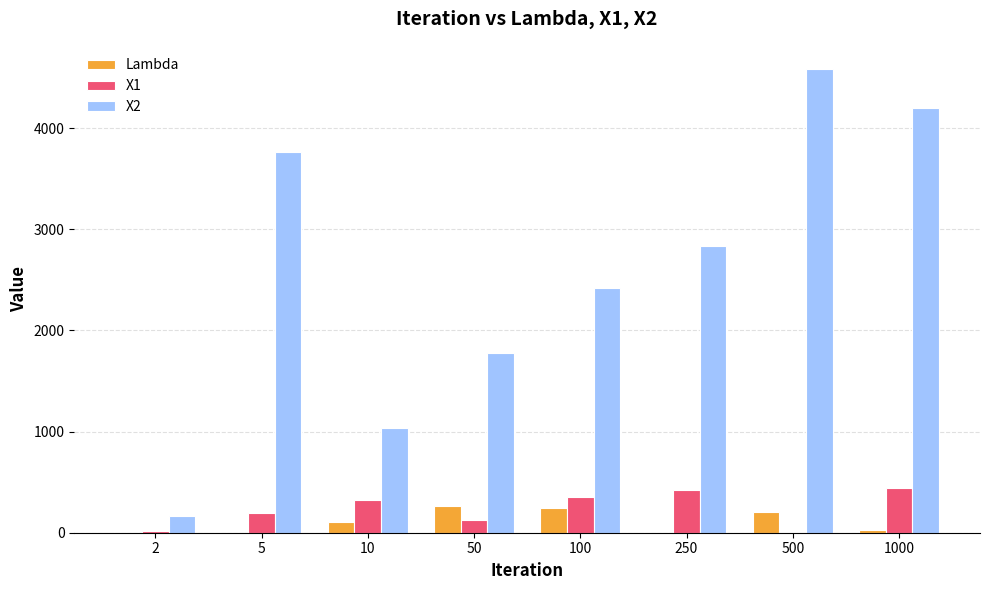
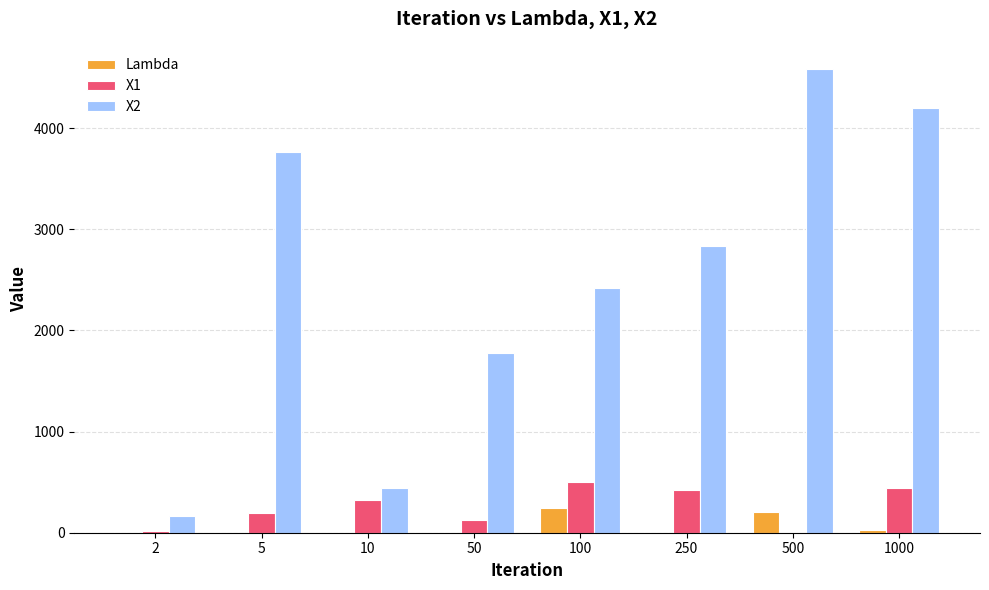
  {
    "Lambda": {
      "2": 0,
      "5": 0,
-     "10": 110,
-     "50": 270,
+     "10": 0,
+     "50": 0,
      "100": 240,
      "500": 200,
      "1000": 30
    },
    "X1": {
      "5": 200,
      "10": 330,
      "50": 130,
-     "100": 350,
+     "100": 500,
      "250": 420,
      "1000": 440
    },
    "X2": {
      "2": 170,
      "5": 3760,
-     "10": 1040,
+     "10": 450,
      "50": 1780,
      "100": 2420,
      "250": 2830,
      "500": 4590,
      "1000": 4200
    }
  }
